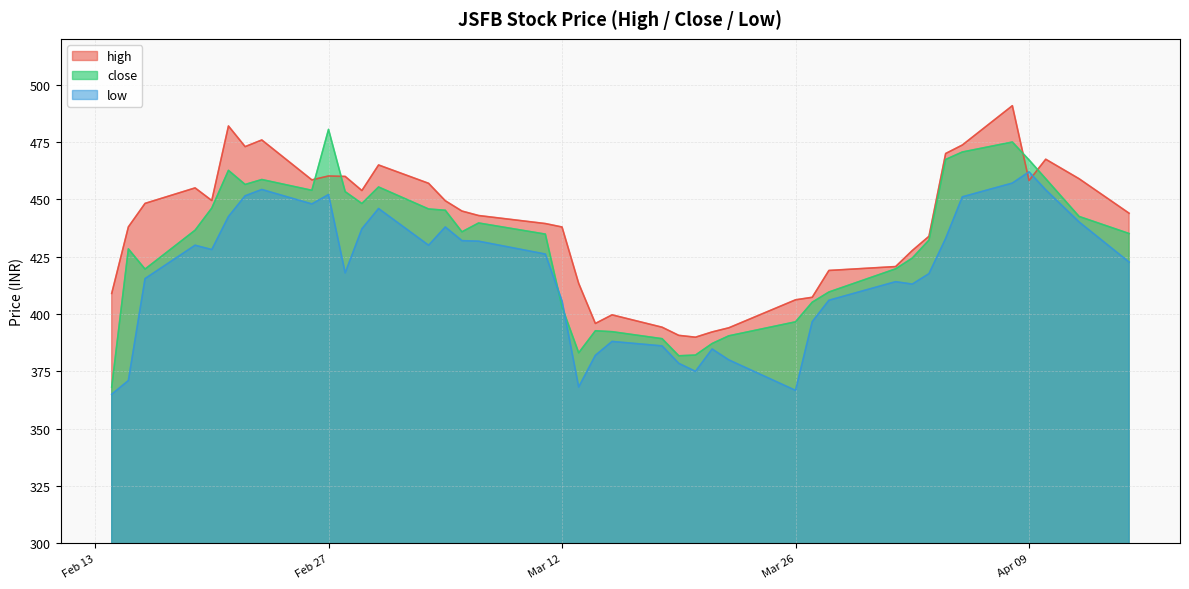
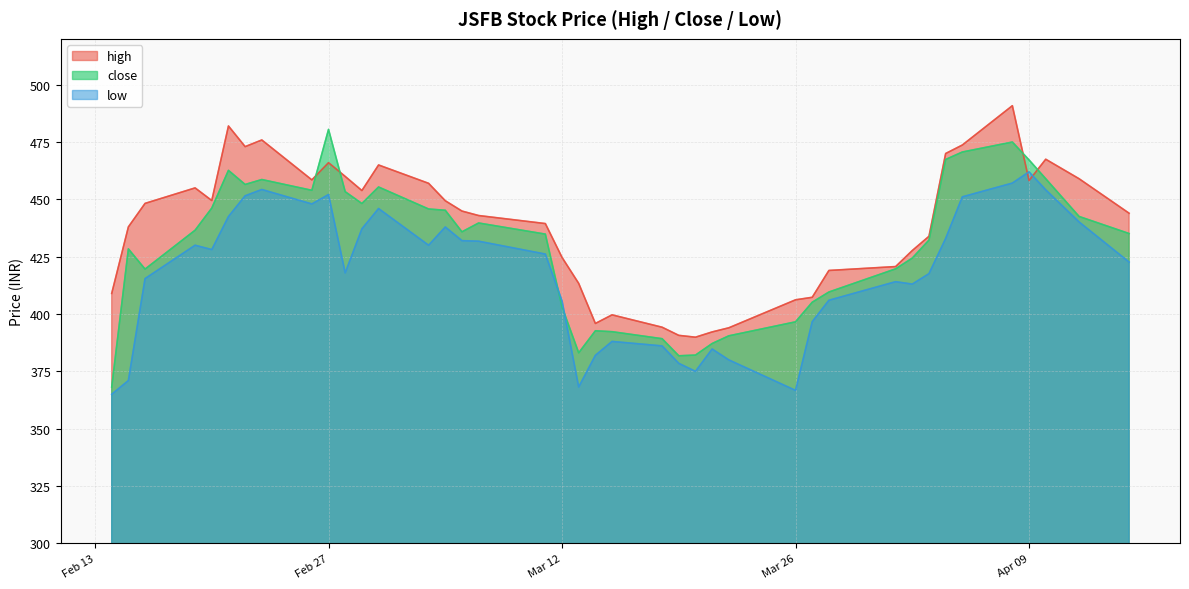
  {
    "high": {
-     "Feb 27": 460,
-     "Mar 12": 438,
+     "Feb 27": 466,
+     "Mar 12": 425,
      "Mar 26": 406,
      "Apr 09": 458
    },
    "close": {
      "Feb 27": 481,
      "Mar 12": 403,
      "Mar 26": 397,
      "Apr 09": 467
    },
    "low": {
      "Feb 27": 452,
      "Mar 12": 406,
      "Mar 26": 367,
      "Apr 09": 462
    }
  }
